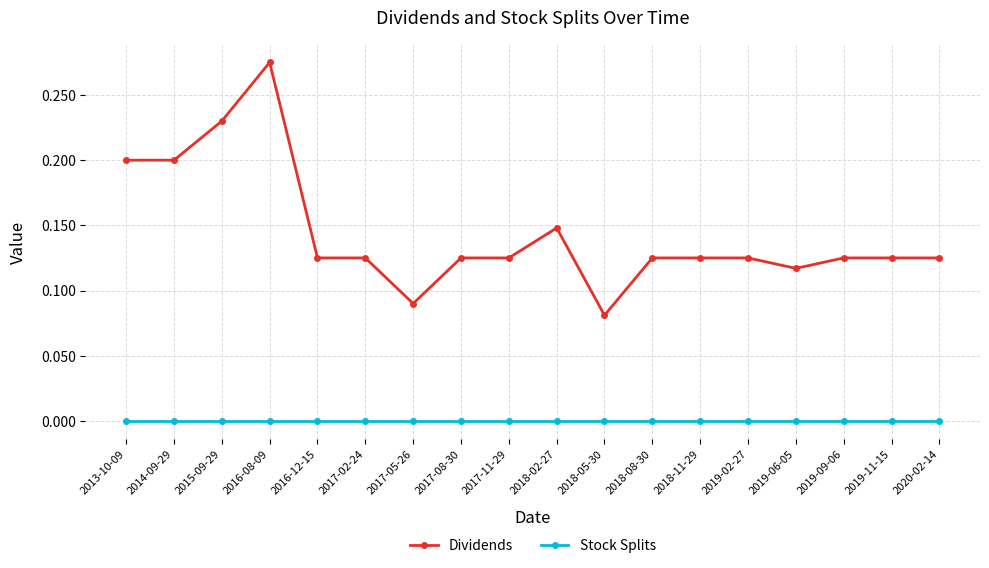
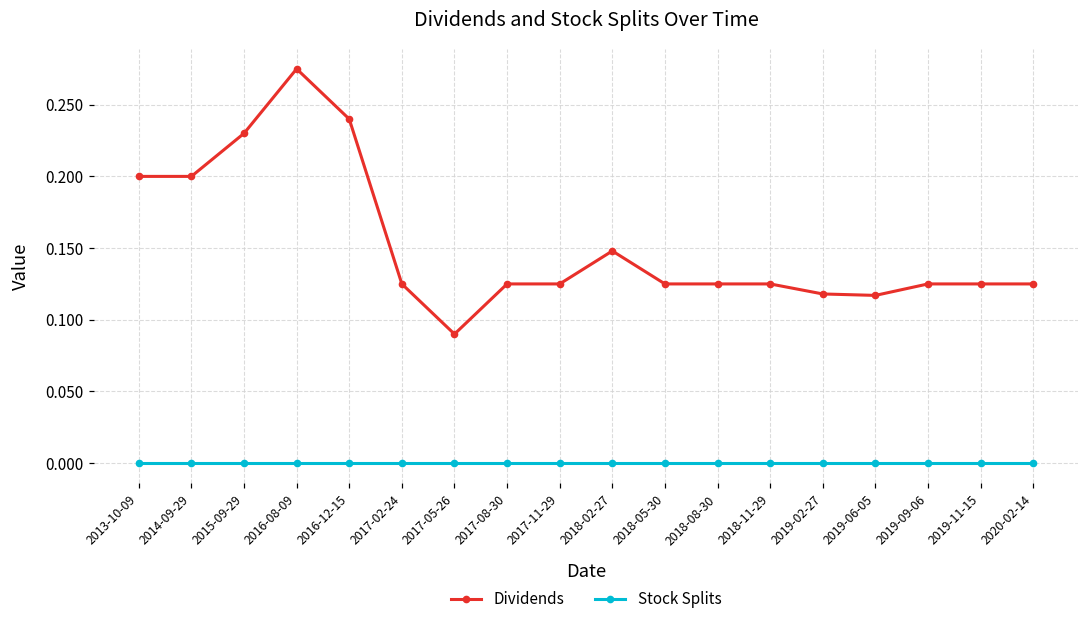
  {
    "Dividends": {
      "2013-10-09": 0.200,
      "2014-09-29": 0.200,
      "2015-09-29": 0.230,
      "2016-08-09": 0.275,
-     "2016-12-15": 0.125,
+     "2016-12-15": 0.240,
      "2017-02-24": 0.125,
      "2017-05-26": 0.090,
      "2017-08-30": 0.125,
      "2017-11-29": 0.125,
      "2018-02-27": 0.148,
-     "2018-05-30": 0.081,
+     "2018-05-30": 0.125,
      "2018-08-30": 0.125,
      "2018-11-29": 0.125,
-     "2019-02-27": 0.125,
+     "2019-02-27": 0.118,
      "2019-06-05": 0.117,
      "2019-09-06": 0.125,
      "2019-11-15": 0.125,
      "2020-02-14": 0.125
    },
    "Stock Splits": {
      "2013-10-09": 0.000,
      "2014-09-29": 0.000,
      "2015-09-29": 0.000,
      "2016-08-09": 0.000,
      "2016-12-15": 0.000,
      "2017-02-24": 0.000,
      "2017-05-26": 0.000,
      "2017-08-30": 0.000,
      "2017-11-29": 0.000,
      "2018-02-27": 0.000,
      "2018-05-30": 0.000,
      "2018-08-30": 0.000,
      "2018-11-29": 0.000,
      "2019-02-27": 0.000,
      "2019-06-05": 0.000,
      "2019-09-06": 0.000,
      "2019-11-15": 0.000,
      "2020-02-14": 0.000
    }
  }
